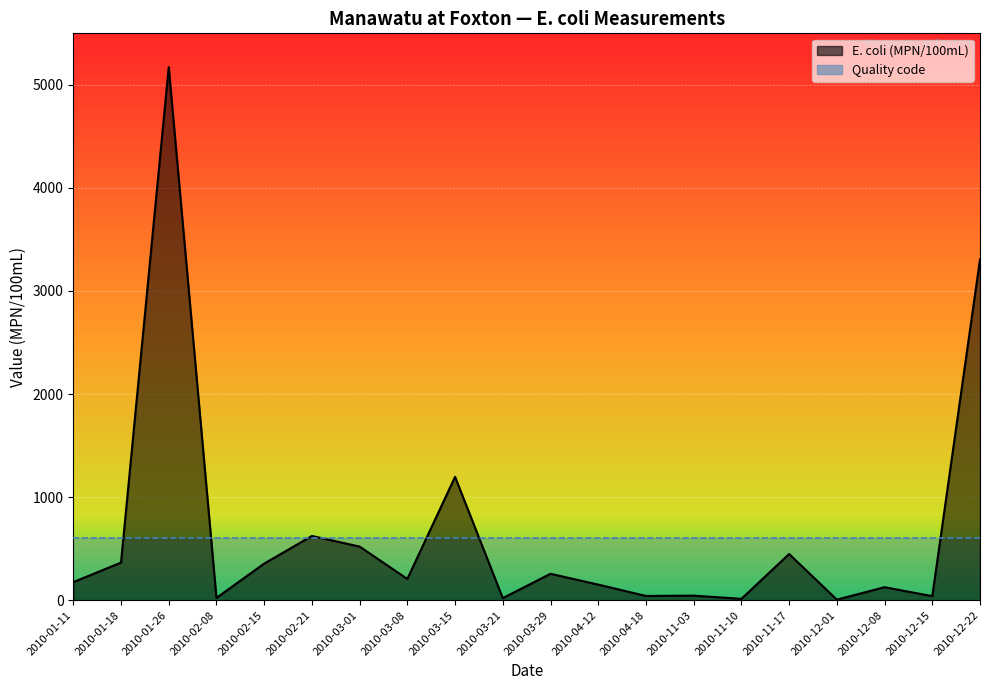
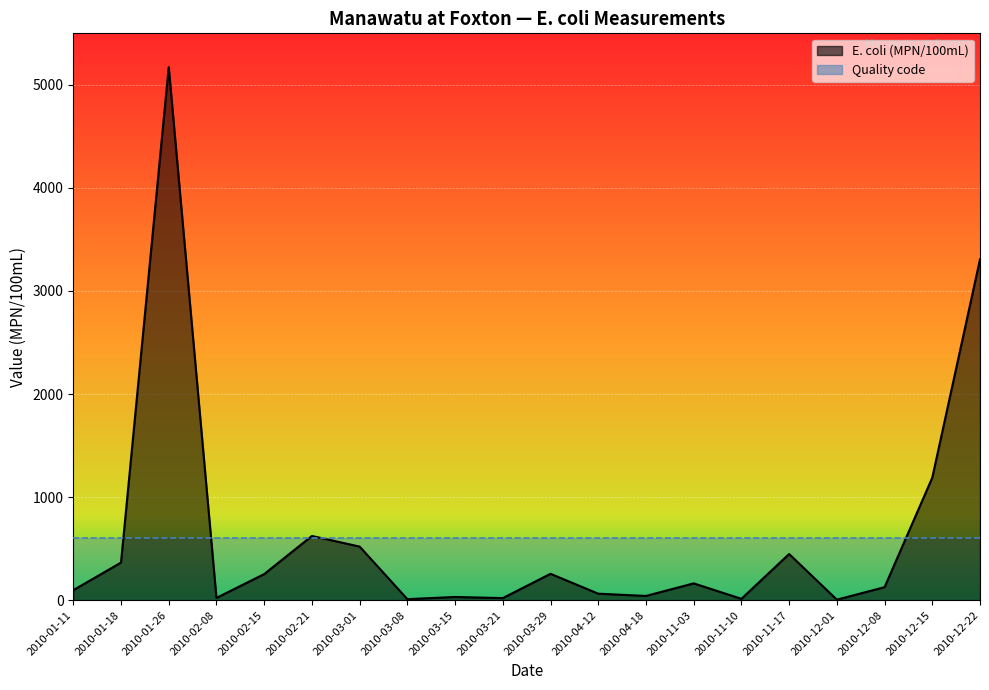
  {
    "E. coli (MPN/100mL)": {
-     "2010-01-11": 180,
+     "2010-01-11": 100,
      "2010-01-18": 370,
      "2010-01-26": 5170,
      "2010-02-08": 20,
-     "2010-02-15": 360,
+     "2010-02-15": 250,
      "2010-03-01": 520,
-     "2010-03-08": 210,
-     "2010-03-15": 1200,
+     "2010-03-08": 10,
+     "2010-03-15": 30,
      "2010-03-21": 20,
      "2010-03-29": 260,
-     "2010-04-12": 150,
+     "2010-04-12": 60,
      "2010-04-18": 40,
-     "2010-11-03": 40,
+     "2010-11-03": 160,
      "2010-11-10": 10,
      "2010-11-17": 450,
      "2010-12-01": 10,
      "2010-12-08": 130,
-     "2010-12-15": 40,
+     "2010-12-15": 1190,
      "2010-12-22": 3310
    },
    "Quality code": {
      "2010-01-11": 600,
      "2010-01-18": 600,
      "2010-01-26": 600,
      "2010-02-08": 600,
      "2010-02-15": 600,
      "2010-03-01": 600,
      "2010-03-08": 600,
      "2010-03-15": 600,
      "2010-03-21": 600,
      "2010-03-29": 600,
      "2010-04-12": 600,
      "2010-04-18": 600,
      "2010-11-03": 600,
      "2010-11-10": 600,
      "2010-11-17": 600,
      "2010-12-01": 600,
      "2010-12-08": 600,
      "2010-12-15": 600,
      "2010-12-22": 600
    }
  }
